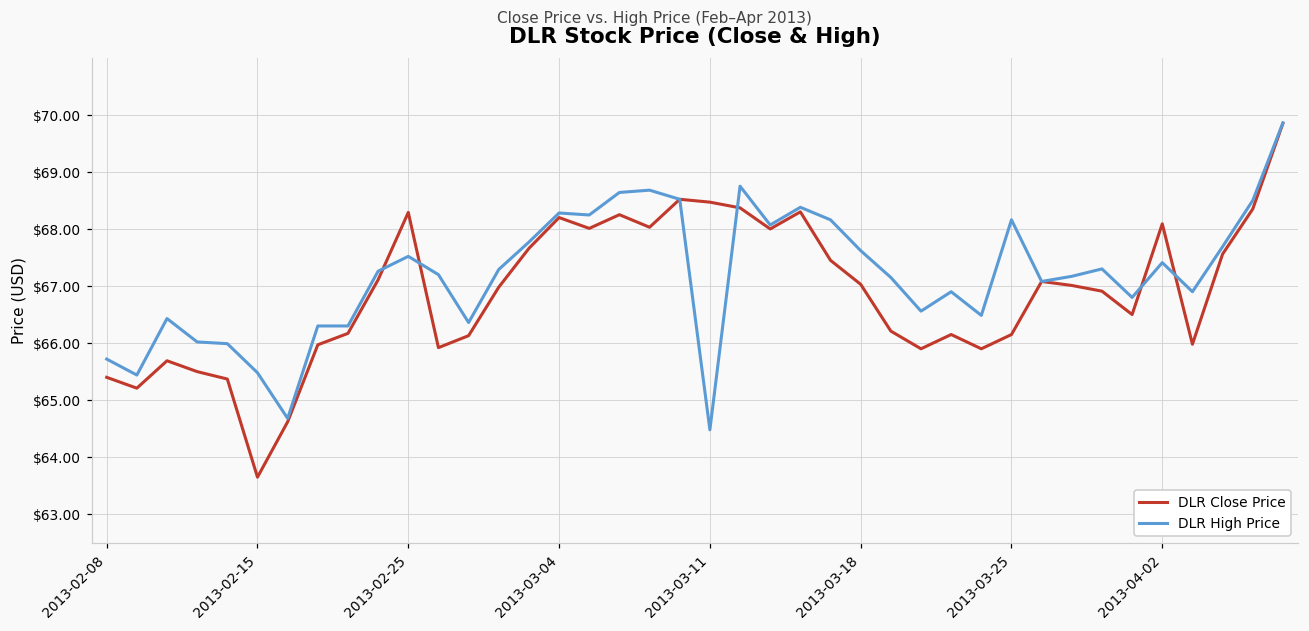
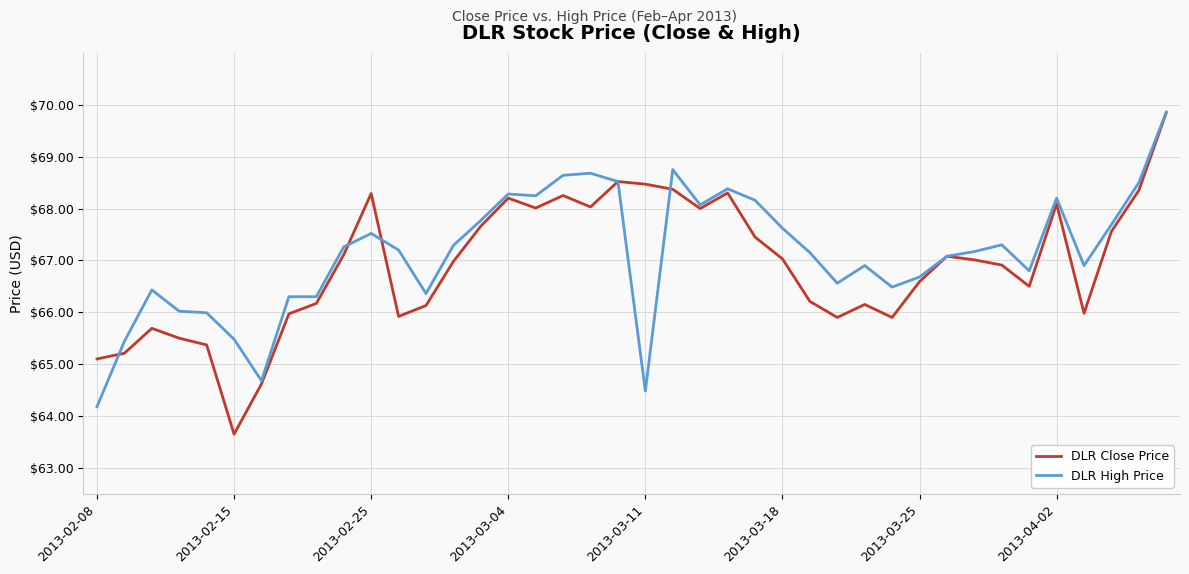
  {
    "DLR Close Price": {
-     "2013-02-08": "$65.4",
+     "2013-02-08": "$65.1",
      "2013-02-15": "$63.7",
      "2013-02-25": "$68.3",
      "2013-03-04": "$68.2",
      "2013-03-11": "$68.5",
      "2013-03-18": "$67.0",
-     "2013-03-25": "$66.2",
+     "2013-03-25": "$66.6",
      "2013-04-02": "$68.1"
    },
    "DLR High Price": {
-     "2013-02-08": "$65.7",
+     "2013-02-08": "$64.2",
      "2013-02-15": "$65.5",
      "2013-02-25": "$67.5",
      "2013-03-04": "$68.3",
      "2013-03-11": "$64.5",
      "2013-03-18": "$67.6",
-     "2013-03-25": "$68.2",
-     "2013-04-02": "$67.4"
+     "2013-03-25": "$66.7",
+     "2013-04-02": "$68.2"
    }
  }
